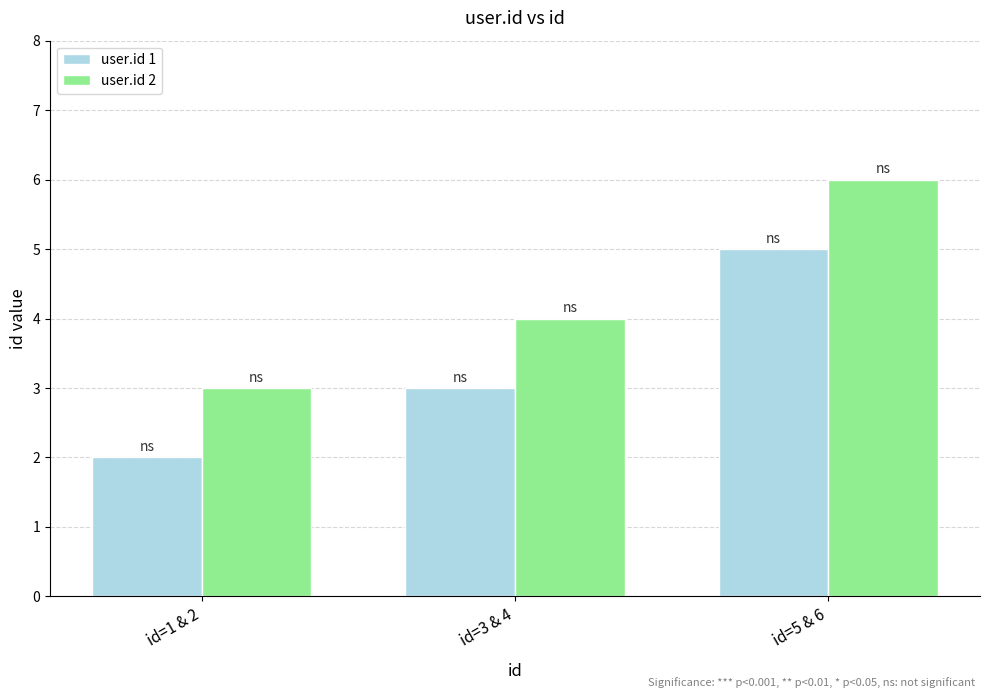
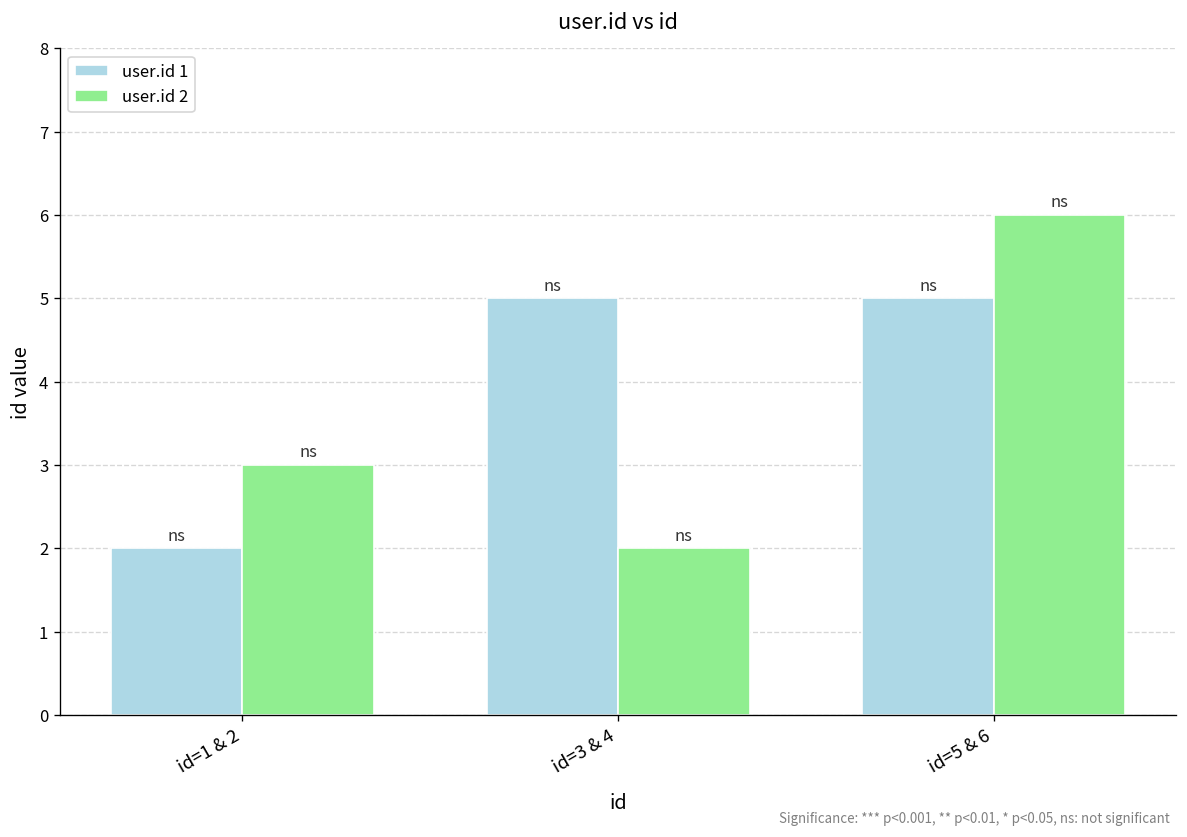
  {
    "user.id 1": {
      "id=1 & 2": 2,
-     "id=3 & 4": 3,
+     "id=3 & 4": 5,
      "id=5 & 6": 5
    },
    "user.id 2": {
      "id=1 & 2": 3,
-     "id=3 & 4": 4,
+     "id=3 & 4": 2,
      "id=5 & 6": 6
    }
  }
